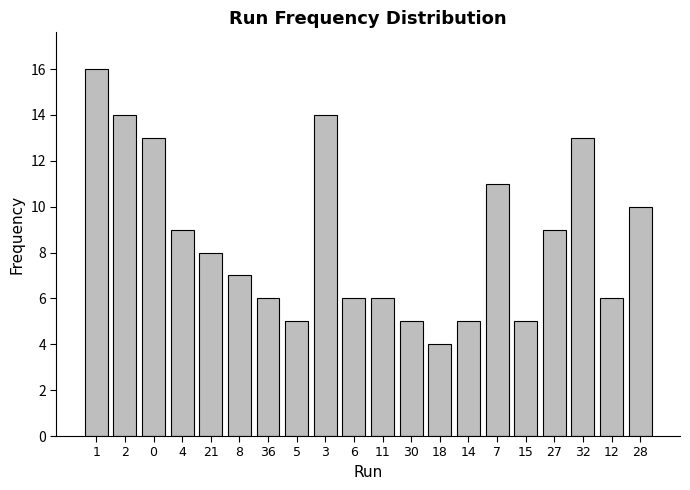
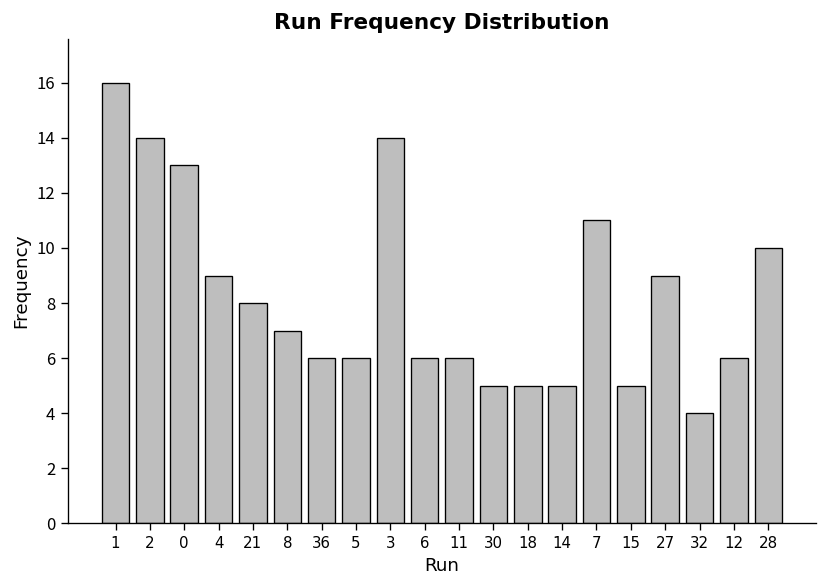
  {
    "1": 16,
    "2": 14,
    "0": 13,
    "4": 9,
    "21": 8,
    "8": 7,
    "36": 6,
-   "5": 5,
+   "5": 6,
    "3": 14,
    "6": 6,
    "11": 6,
    "30": 5,
-   "18": 4,
+   "18": 5,
    "14": 5,
    "7": 11,
    "15": 5,
    "27": 9,
-   "32": 13,
+   "32": 4,
    "12": 6,
    "28": 10
  }
